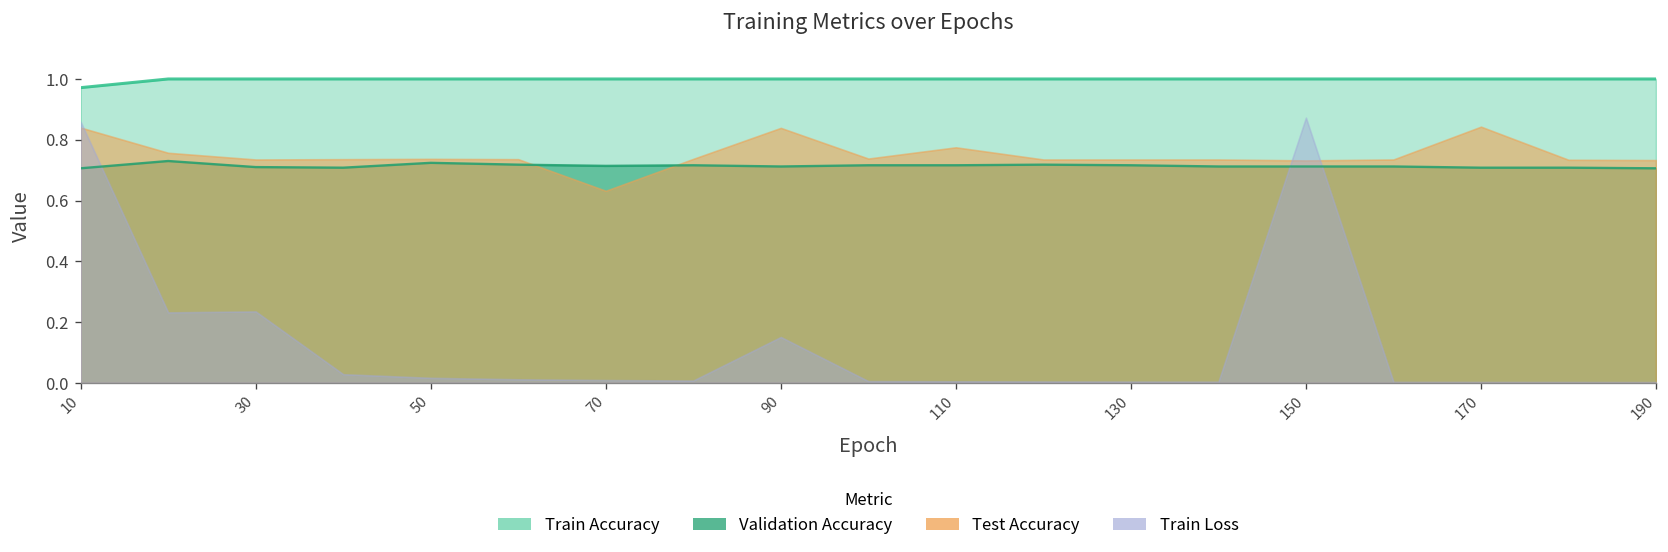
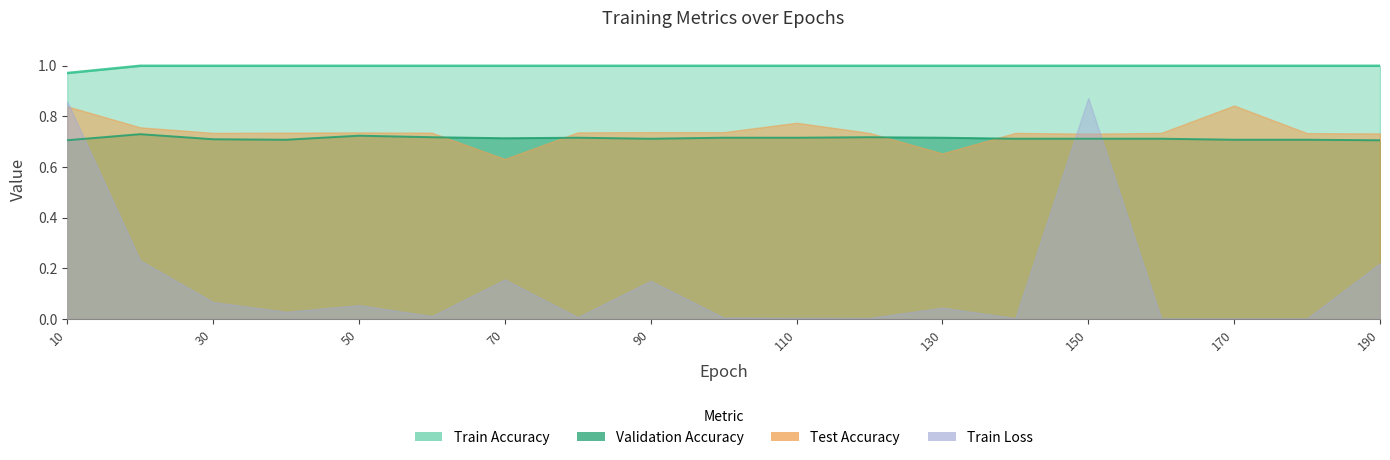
  {
    "Test Accuracy": {
      "10": 0.84,
      "30": 0.74,
      "50": 0.74,
      "70": 0.63,
-     "90": 0.84,
+     "90": 0.74,
      "110": 0.78,
-     "130": 0.74,
+     "130": 0.65,
      "150": 0.73,
      "170": 0.84,
      "190": 0.73
    },
    "Train Loss": {
      "10": 0.86,
-     "30": 0.24,
-     "50": 0.02,
-     "70": 0.01,
+     "30": 0.07,
+     "50": 0.05,
+     "70": 0.16,
      "90": 0.15,
-     "130": 0.00,
+     "130": 0.04,
      "150": 0.87,
-     "190": 0.00
+     "190": 0.22
    }
  }
